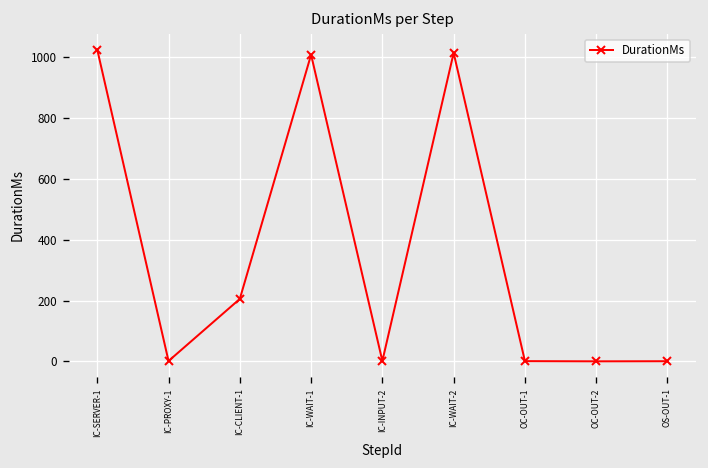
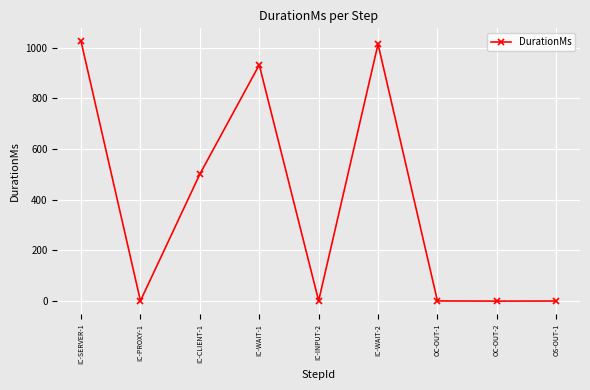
  {
    "IC-SERVER-1": 1030,
    "IC-PROXY-1": 0,
-   "IC-CLIENT-1": 210,
-   "IC-WAIT-1": 1010,
+   "IC-CLIENT-1": 500,
+   "IC-WAIT-1": 930,
    "IC-INPUT-2": 0,
    "IC-WAIT-2": 1010,
    "OC-OUT-1": 0,
    "OC-OUT-2": 0,
    "OS-OUT-1": 0
  }
